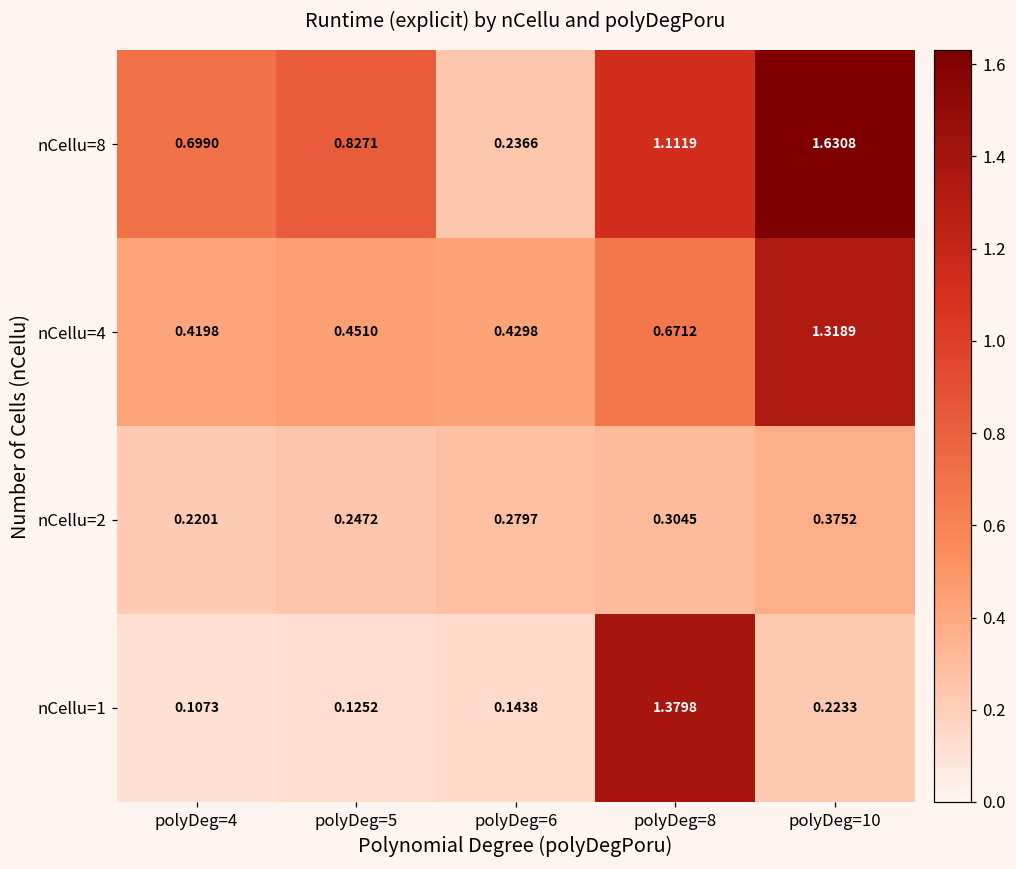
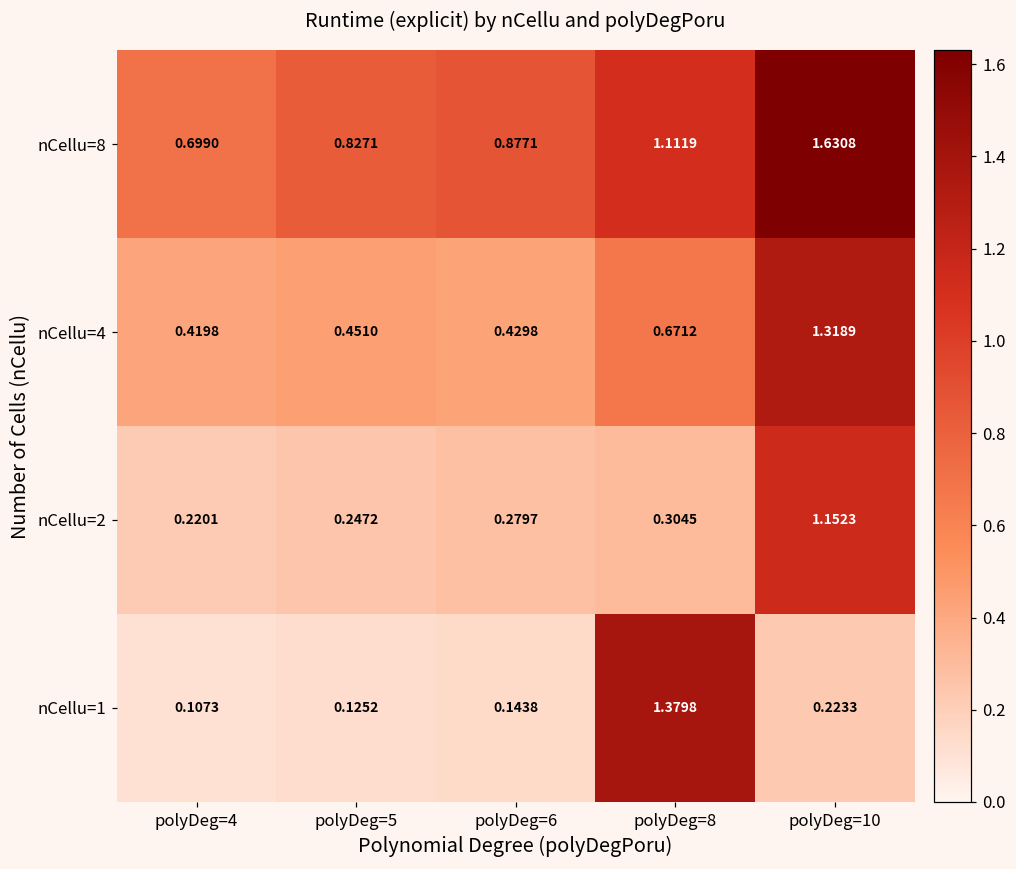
  {
    "nCellu=8": {
      "polyDeg=4": 0.6990,
      "polyDeg=5": 0.8271,
-     "polyDeg=6": 0.2366,
+     "polyDeg=6": 0.8771,
      "polyDeg=8": 1.1119,
      "polyDeg=10": 1.6308
    },
    "nCellu=4": {
      "polyDeg=4": 0.4198,
      "polyDeg=5": 0.4510,
      "polyDeg=6": 0.4298,
      "polyDeg=8": 0.6712,
      "polyDeg=10": 1.3189
    },
    "nCellu=2": {
      "polyDeg=4": 0.2201,
      "polyDeg=5": 0.2472,
      "polyDeg=6": 0.2797,
      "polyDeg=8": 0.3045,
-     "polyDeg=10": 0.3752
+     "polyDeg=10": 1.1523
    },
    "nCellu=1": {
      "polyDeg=4": 0.1073,
      "polyDeg=5": 0.1252,
      "polyDeg=6": 0.1438,
      "polyDeg=8": 1.3798,
      "polyDeg=10": 0.2233
    }
  }
